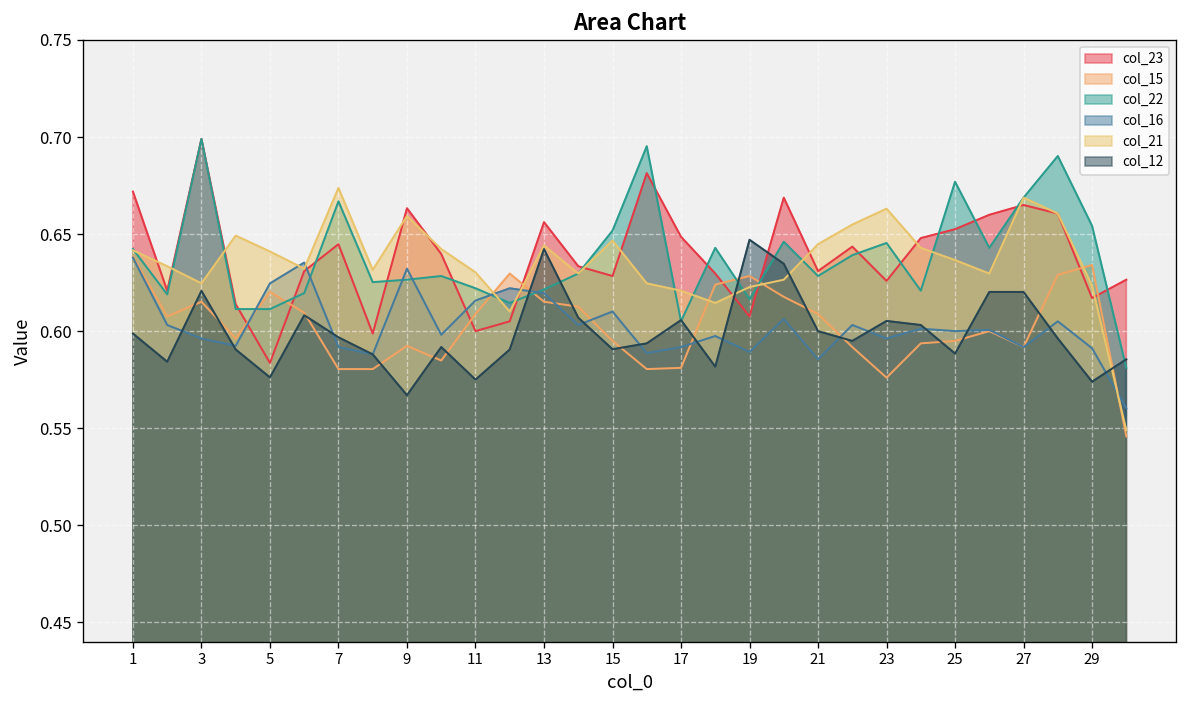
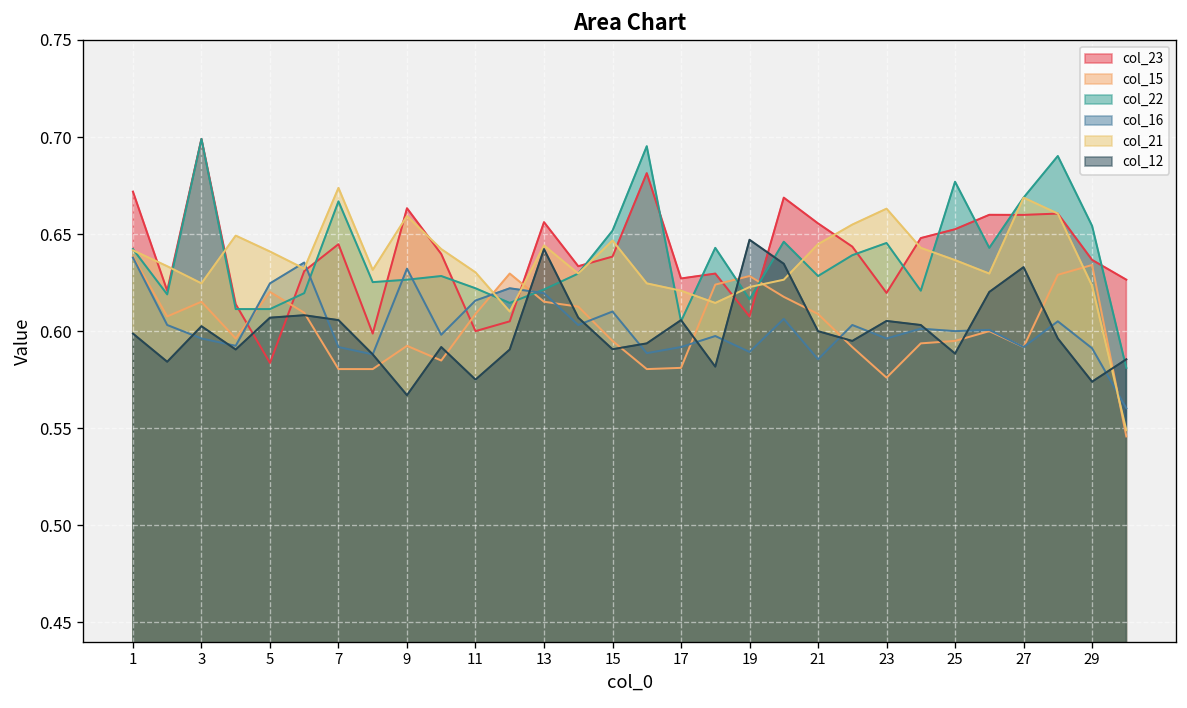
  {
    "col_23": {
      "1": 0.672,
      "5": 0.584,
      "7": 0.645,
      "9": 0.663,
      "11": 0.600,
      "13": 0.656,
-     "15": 0.628,
-     "17": 0.649,
+     "15": 0.638,
+     "17": 0.627,
      "19": 0.608,
-     "21": 0.631,
-     "23": 0.626,
+     "21": 0.656,
+     "23": 0.620,
      "25": 0.653,
-     "27": 0.665,
-     "29": 0.617
+     "27": 0.660,
+     "29": 0.637
    },
    "col_12": {
      "1": 0.599,
-     "3": 0.621,
-     "5": 0.576,
-     "7": 0.597,
+     "3": 0.603,
+     "5": 0.607,
+     "7": 0.606,
      "9": 0.567,
      "11": 0.575,
      "13": 0.642,
      "15": 0.591,
      "19": 0.647,
      "21": 0.600,
      "23": 0.605,
      "25": 0.588,
-     "27": 0.620,
+     "27": 0.633,
      "29": 0.574
    }
  }
